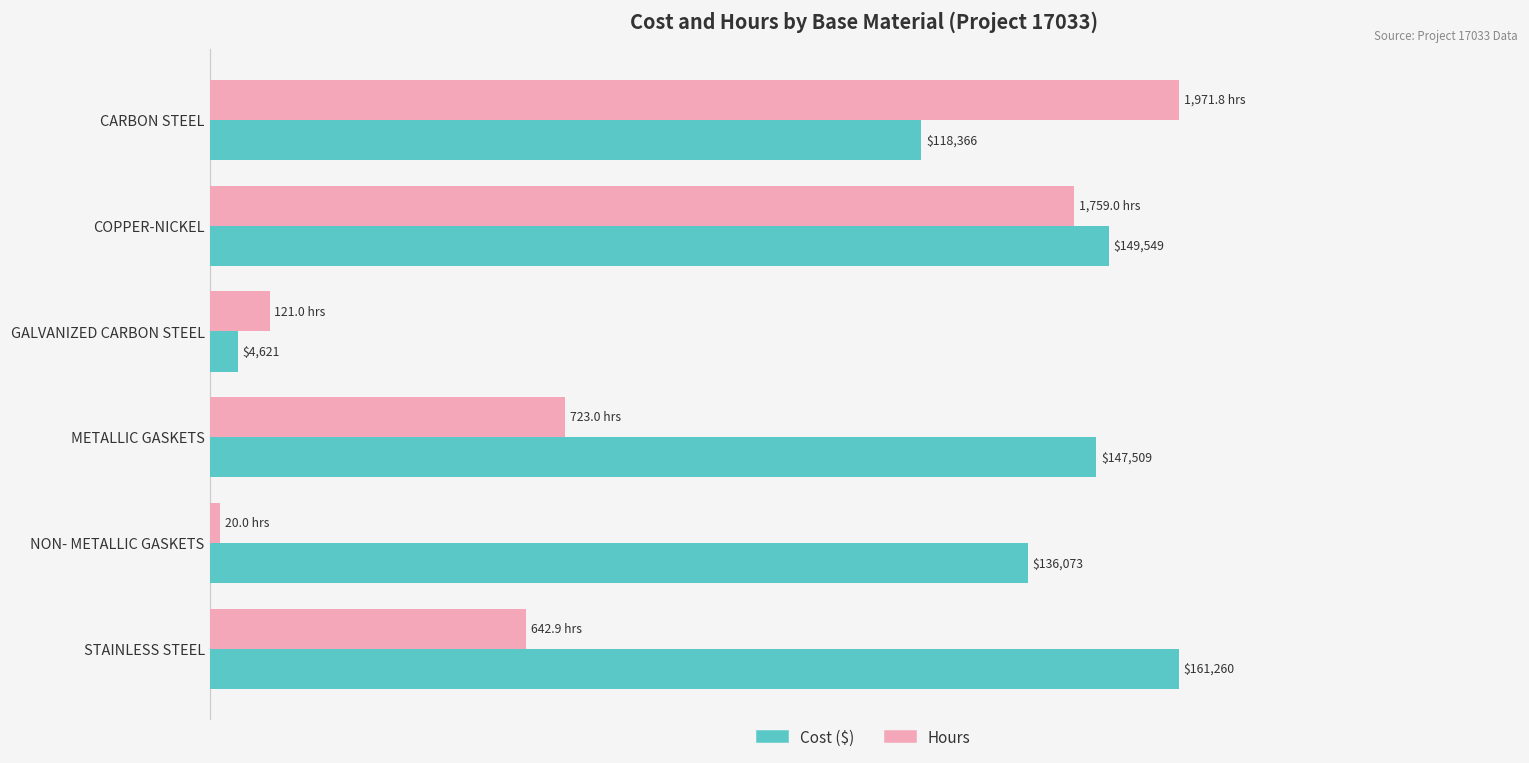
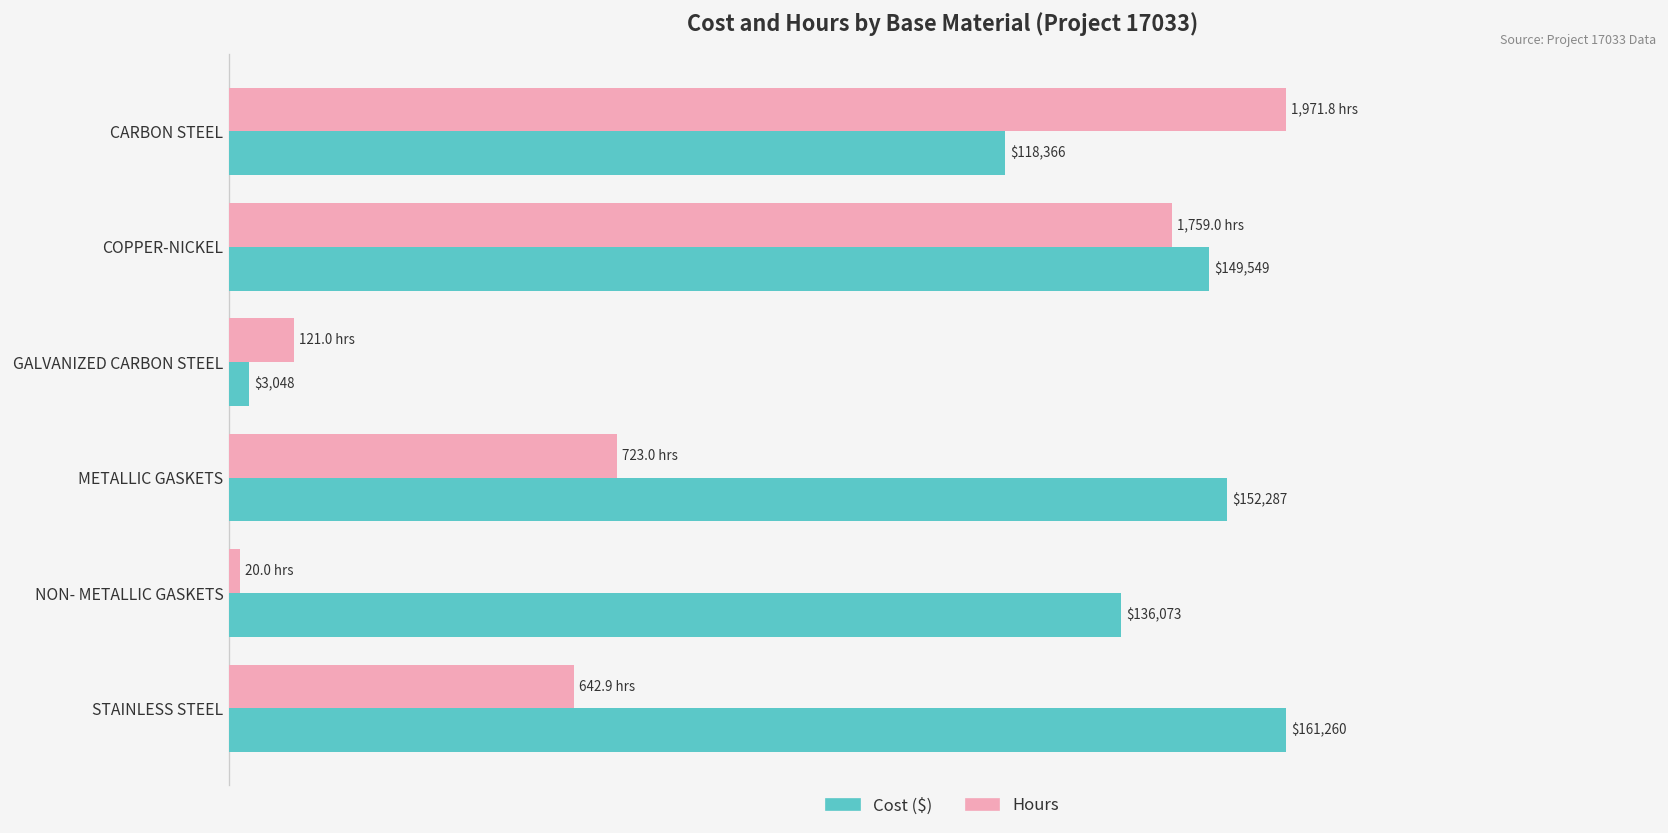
  {
    "Cost ($)": {
      "CARBON STEEL": "$118,366",
      "COPPER-NICKEL": "$149,549",
-     "GALVANIZED CARBON STEEL": "$4,621",
-     "METALLIC GASKETS": "$147,509",
+     "GALVANIZED CARBON STEEL": "$3,048",
+     "METALLIC GASKETS": "$152,287",
      "NON- METALLIC GASKETS": "$136,073",
      "STAINLESS STEEL": "$161,260"
    }
  }
